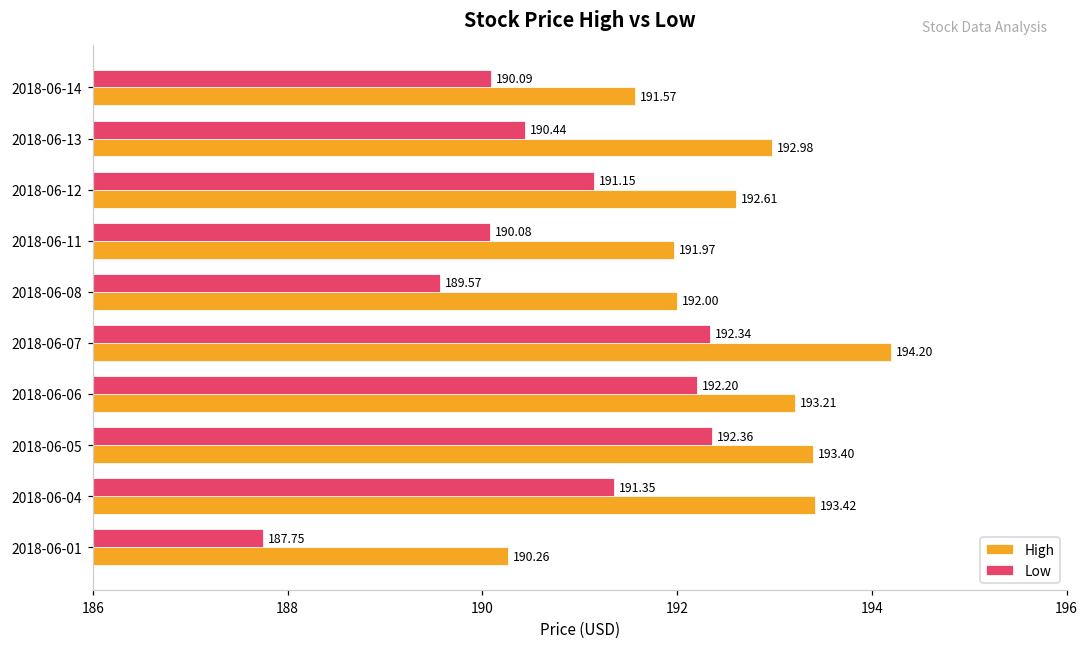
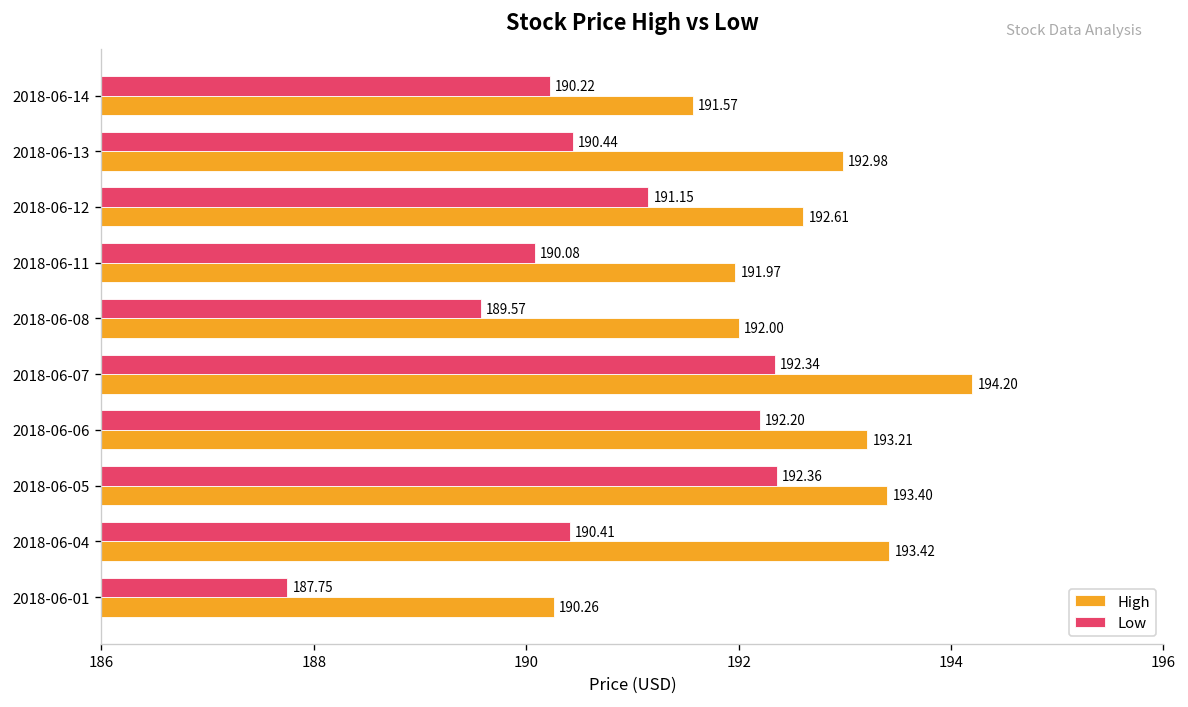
  {
    "High": {
      "2018-06-14": 191.57,
      "2018-06-13": 192.98,
      "2018-06-12": 192.61,
      "2018-06-11": 191.97,
      "2018-06-08": 192.00,
      "2018-06-07": 194.20,
      "2018-06-06": 193.21,
      "2018-06-05": 193.40,
      "2018-06-04": 193.42,
      "2018-06-01": 190.26
    },
    "Low": {
-     "2018-06-14": 190.09,
+     "2018-06-14": 190.22,
      "2018-06-13": 190.44,
      "2018-06-12": 191.15,
      "2018-06-11": 190.08,
      "2018-06-08": 189.57,
      "2018-06-07": 192.34,
      "2018-06-06": 192.20,
      "2018-06-05": 192.36,
-     "2018-06-04": 191.35,
+     "2018-06-04": 190.41,
      "2018-06-01": 187.75
    }
  }
